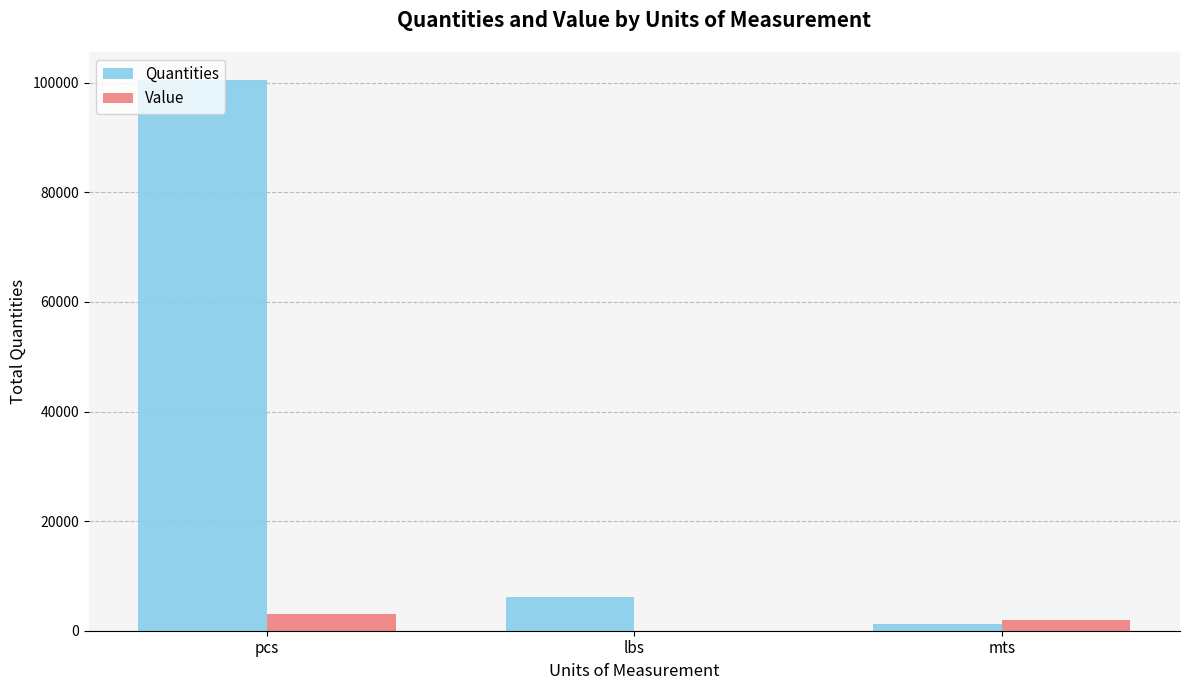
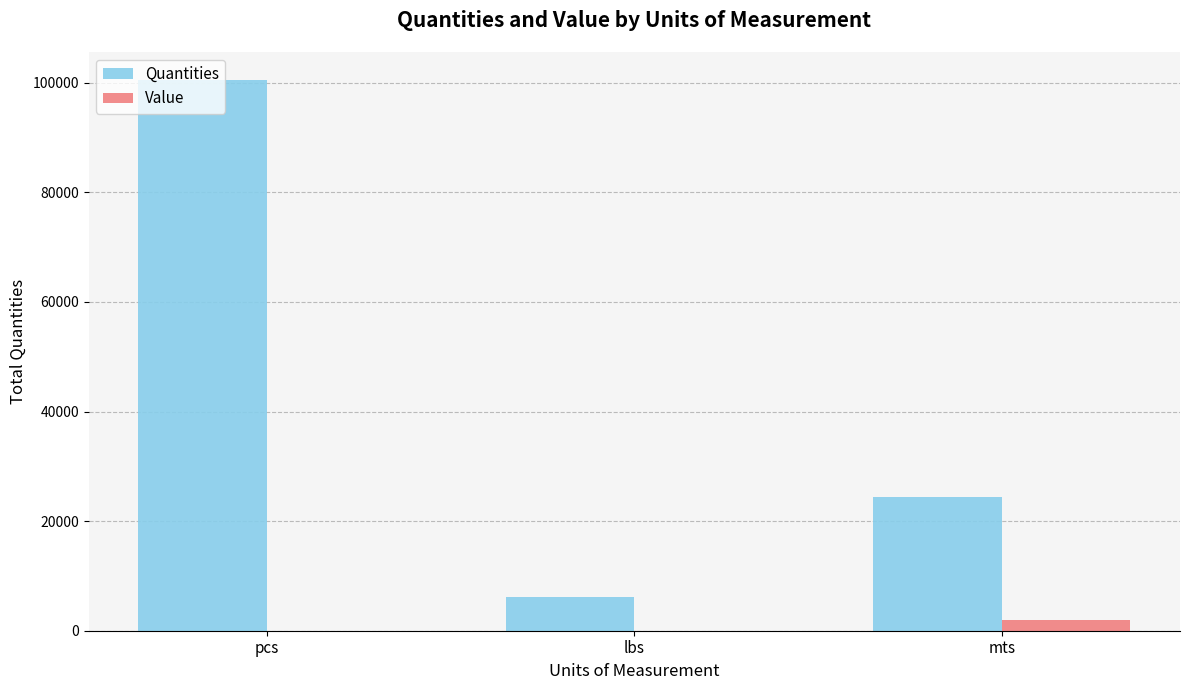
  {
    "Quantities": {
      "lbs": 6000,
-     "mts": 1000
+     "mts": 24000
    },
    "Value": {
-     "pcs": 3000,
+     "pcs": 0,
      "mts": 2000
    }
  }
